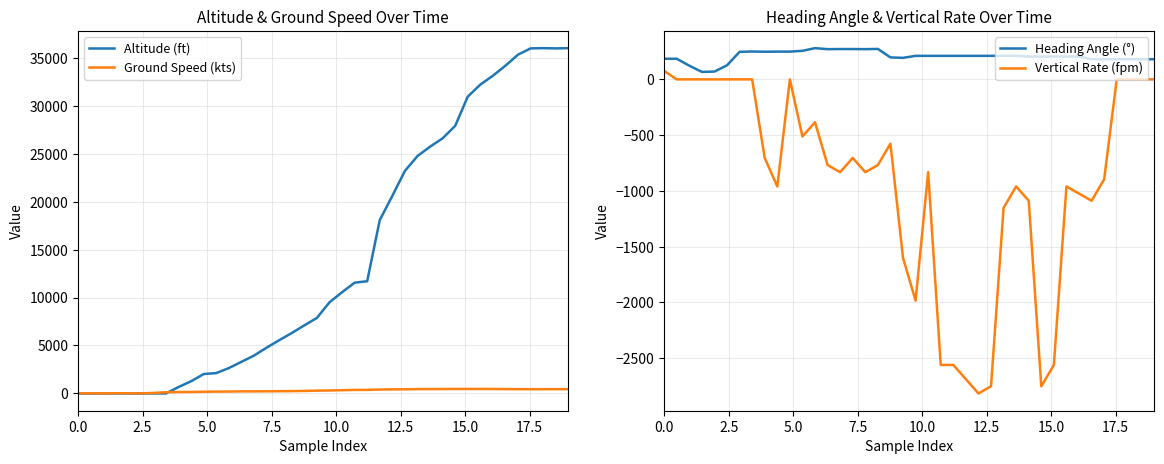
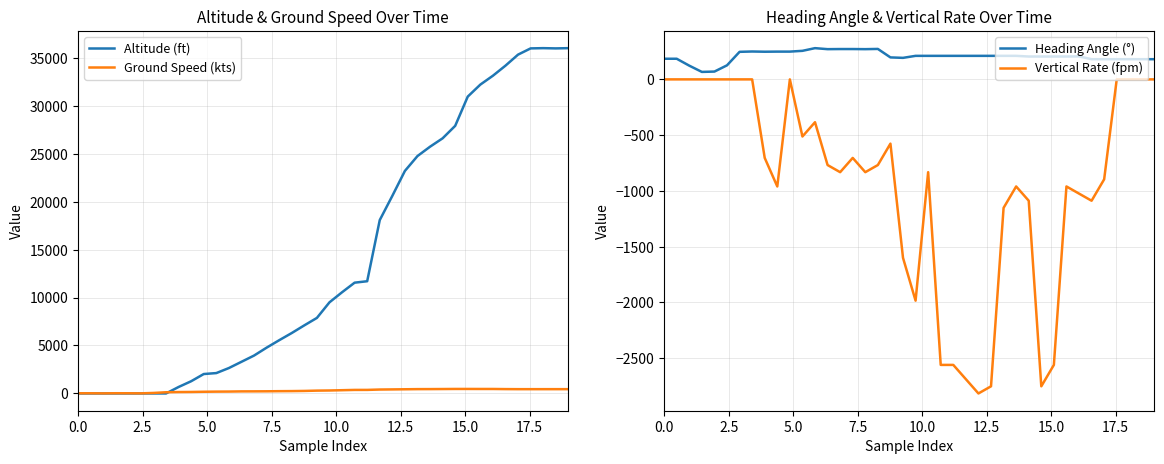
  {
    "Heading Angle & Vertical Rate Over Time": {
      "Heading Angle (°)": {
        "0.0": 190
      },
      "Vertical Rate (fpm)": {
-       "0.0": 80
+       "0.0": 0
      }
    }
  }
